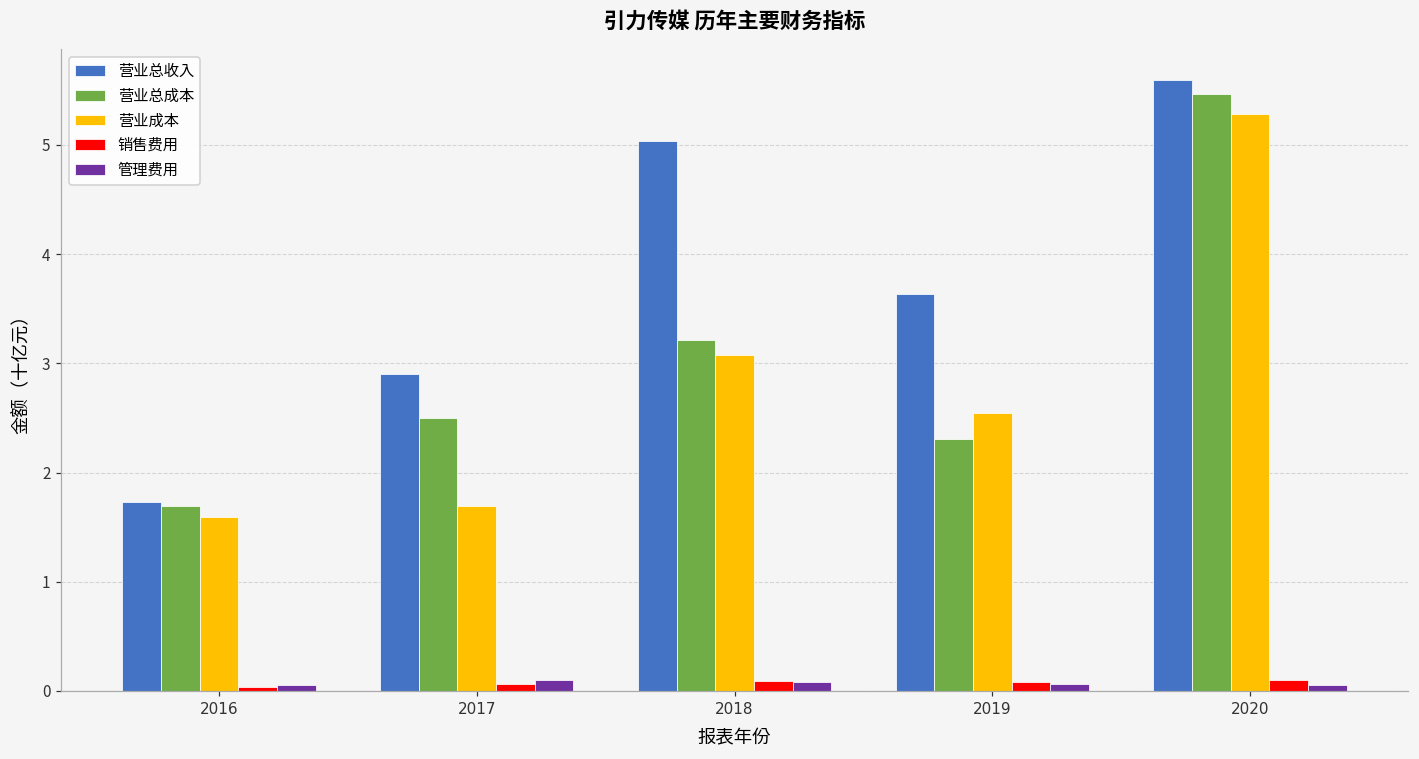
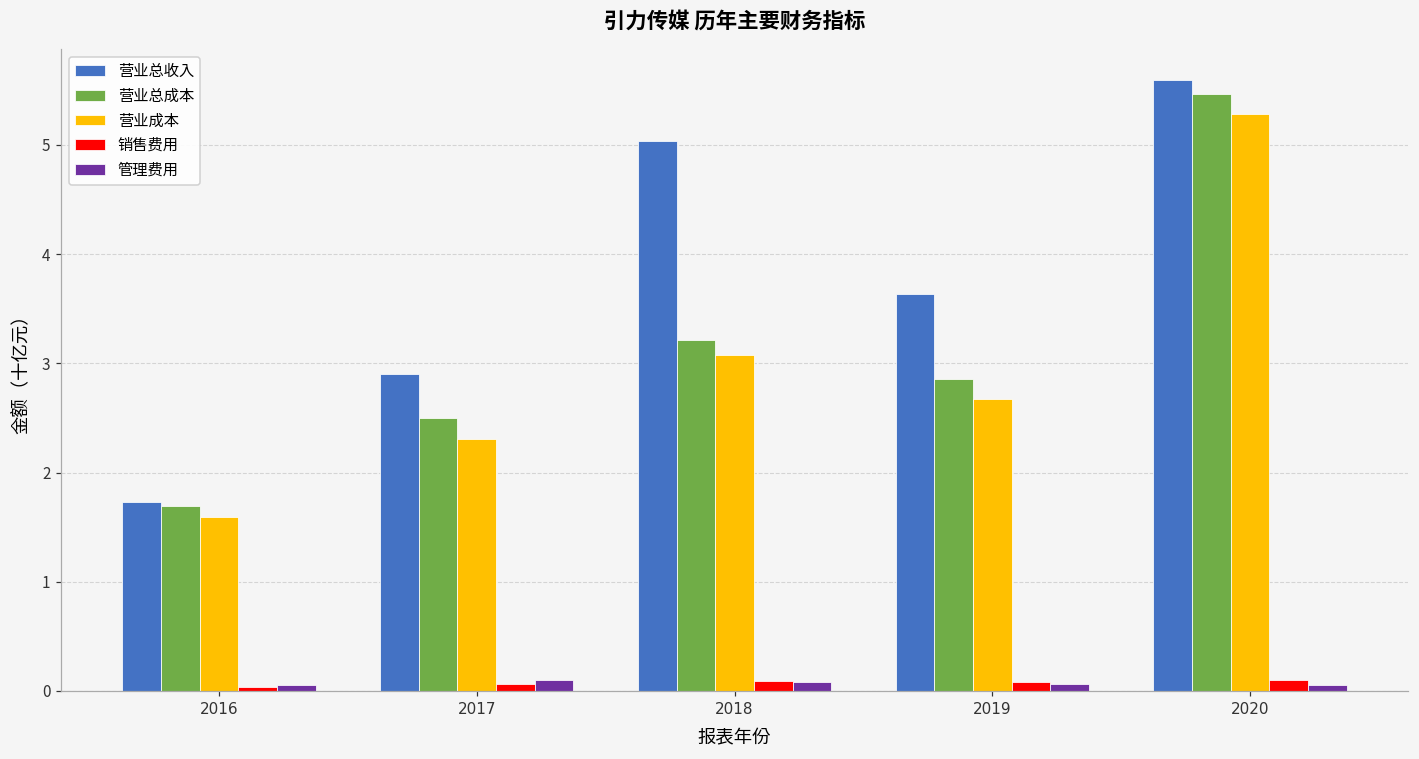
  {
    "营业总收入": {
      "2016": 1.7,
      "2017": 2.9,
      "2018": 5.0,
      "2019": 3.6,
      "2020": 5.6
    },
    "营业总成本": {
      "2016": 1.7,
      "2017": 2.5,
      "2018": 3.2,
-     "2019": 2.3,
+     "2019": 2.9,
      "2020": 5.5
    },
    "营业成本": {
      "2016": 1.6,
-     "2017": 1.7,
+     "2017": 2.3,
      "2018": 3.1,
-     "2019": 2.5,
+     "2019": 2.7,
      "2020": 5.3
    },
    "销售费用": {
      "2016": 0.0,
      "2017": 0.1,
      "2018": 0.1,
      "2019": 0.1,
      "2020": 0.1
    },
    "管理费用": {
      "2016": 0.1,
      "2017": 0.1,
      "2018": 0.1,
      "2019": 0.1,
      "2020": 0.1
    }
  }
